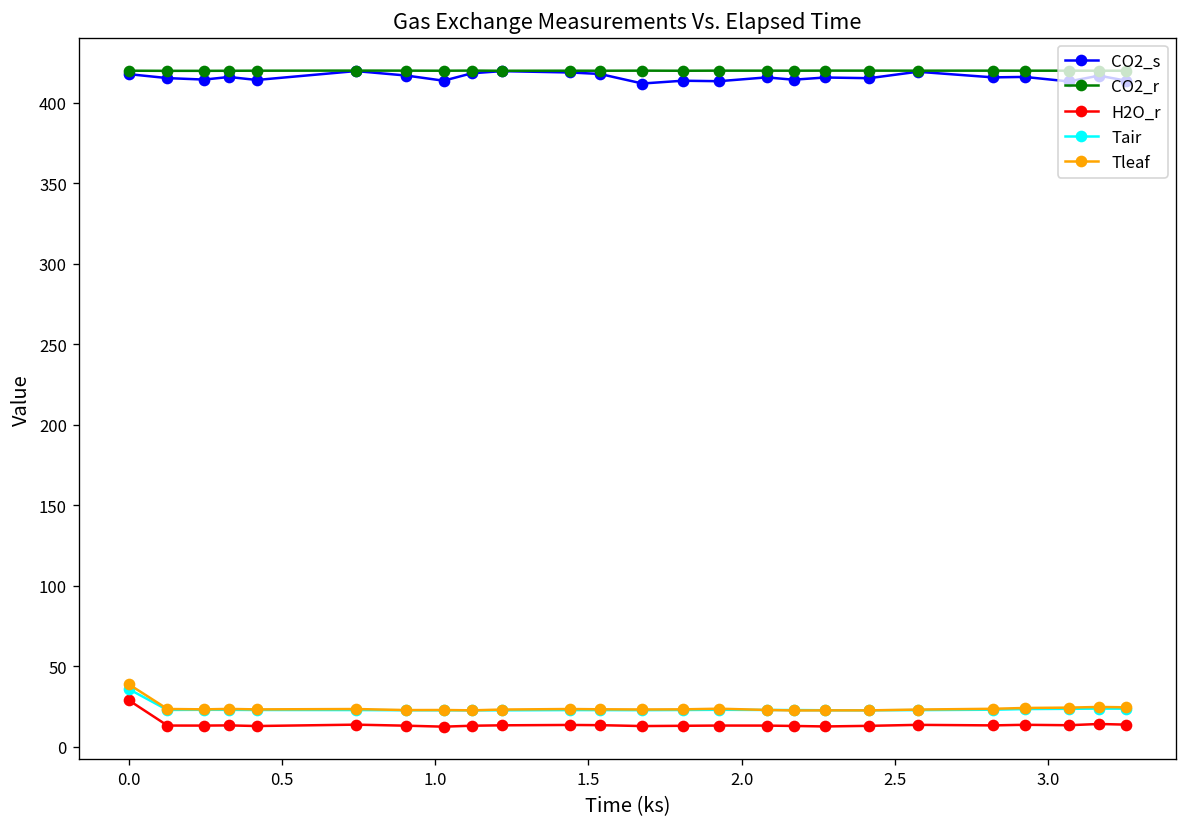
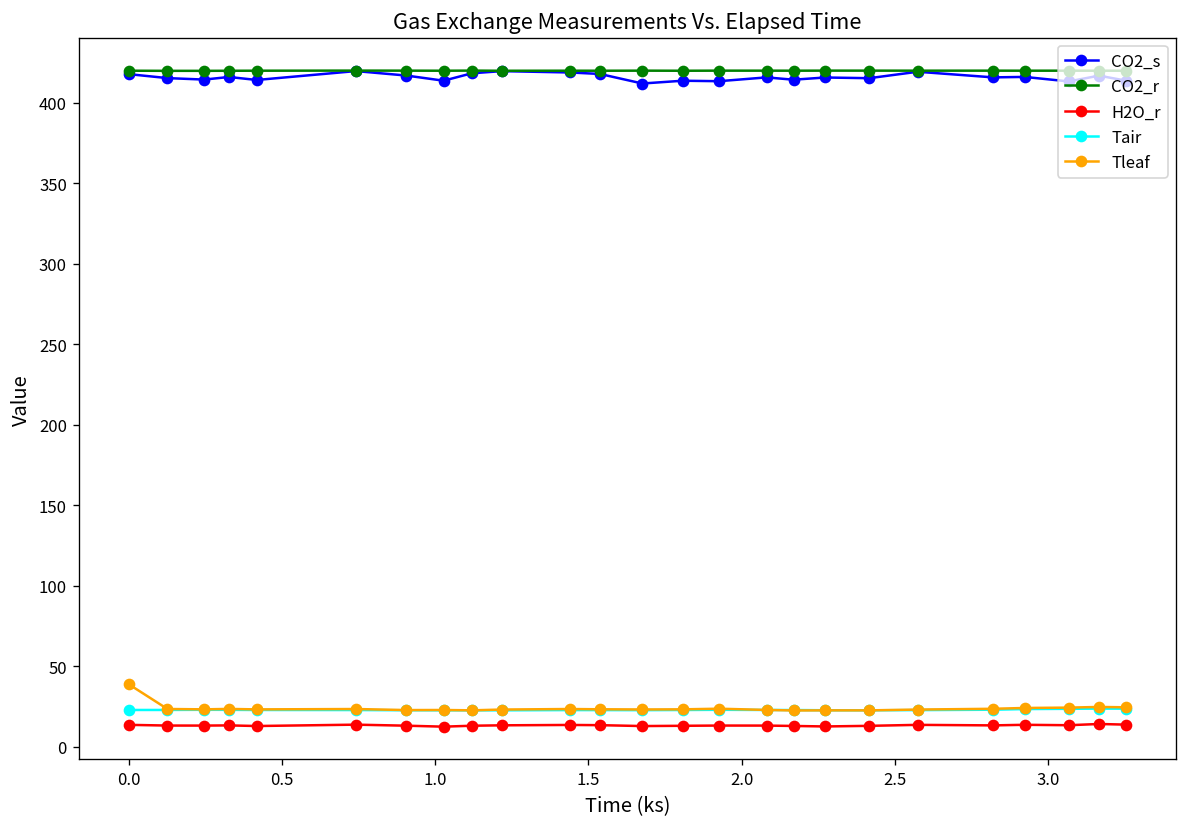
  {
    "CO2_s": {
      "0.0": 418
    },
    "CO2_r": {
      "0.0": 420
    },
    "H2O_r": {
-     "0.0": 29
+     "0.0": 14
    },
    "Tair": {
-     "0.0": 36
+     "0.0": 23
    },
    "Tleaf": {
      "0.0": 39
    }
  }
